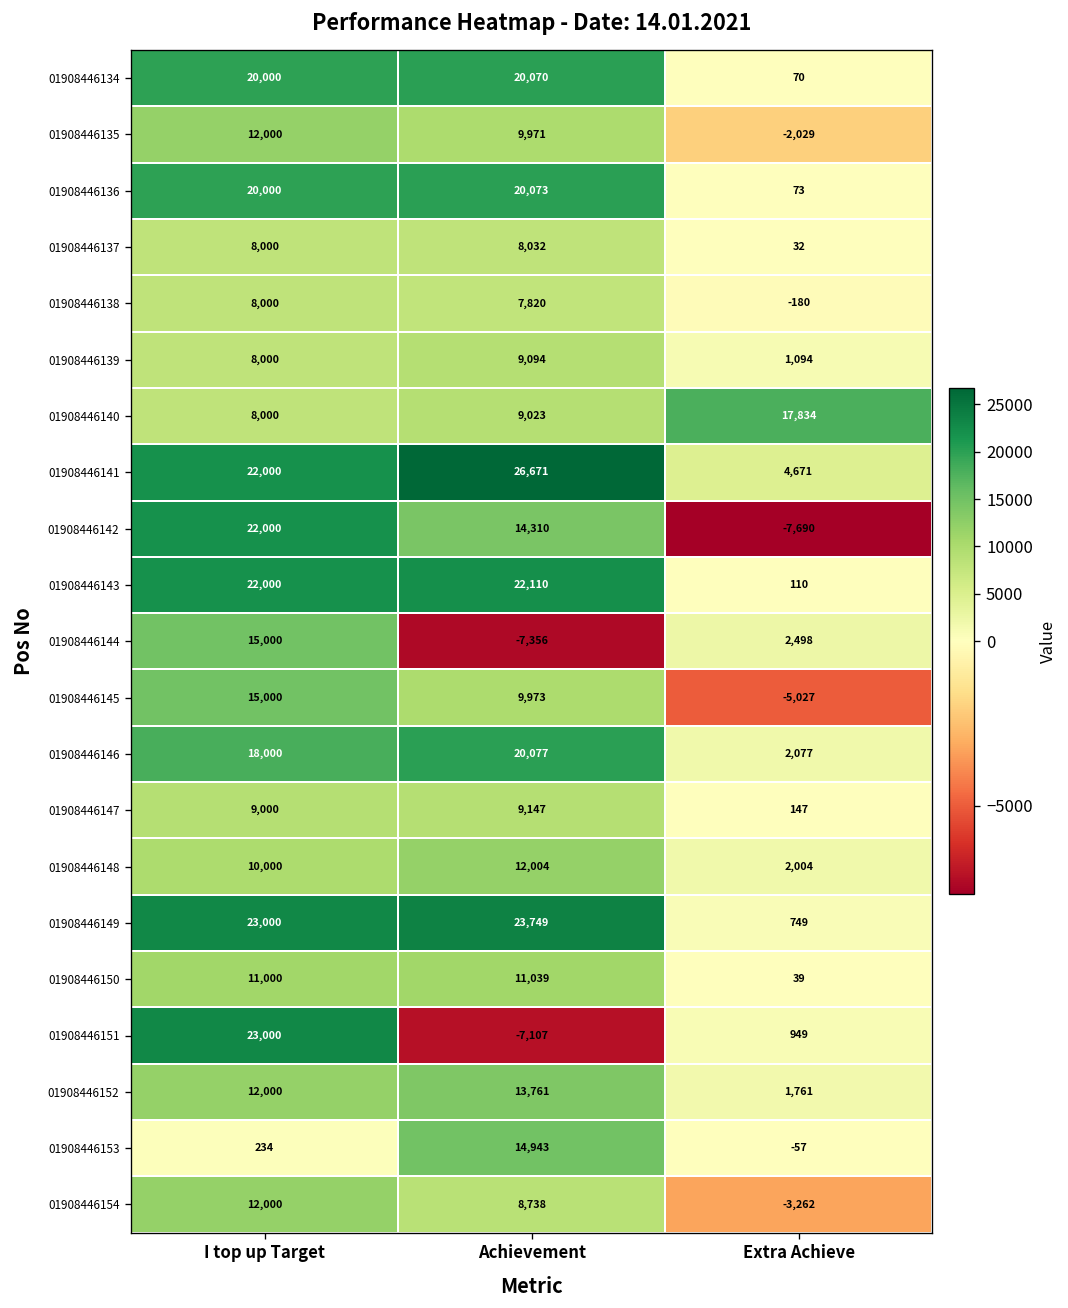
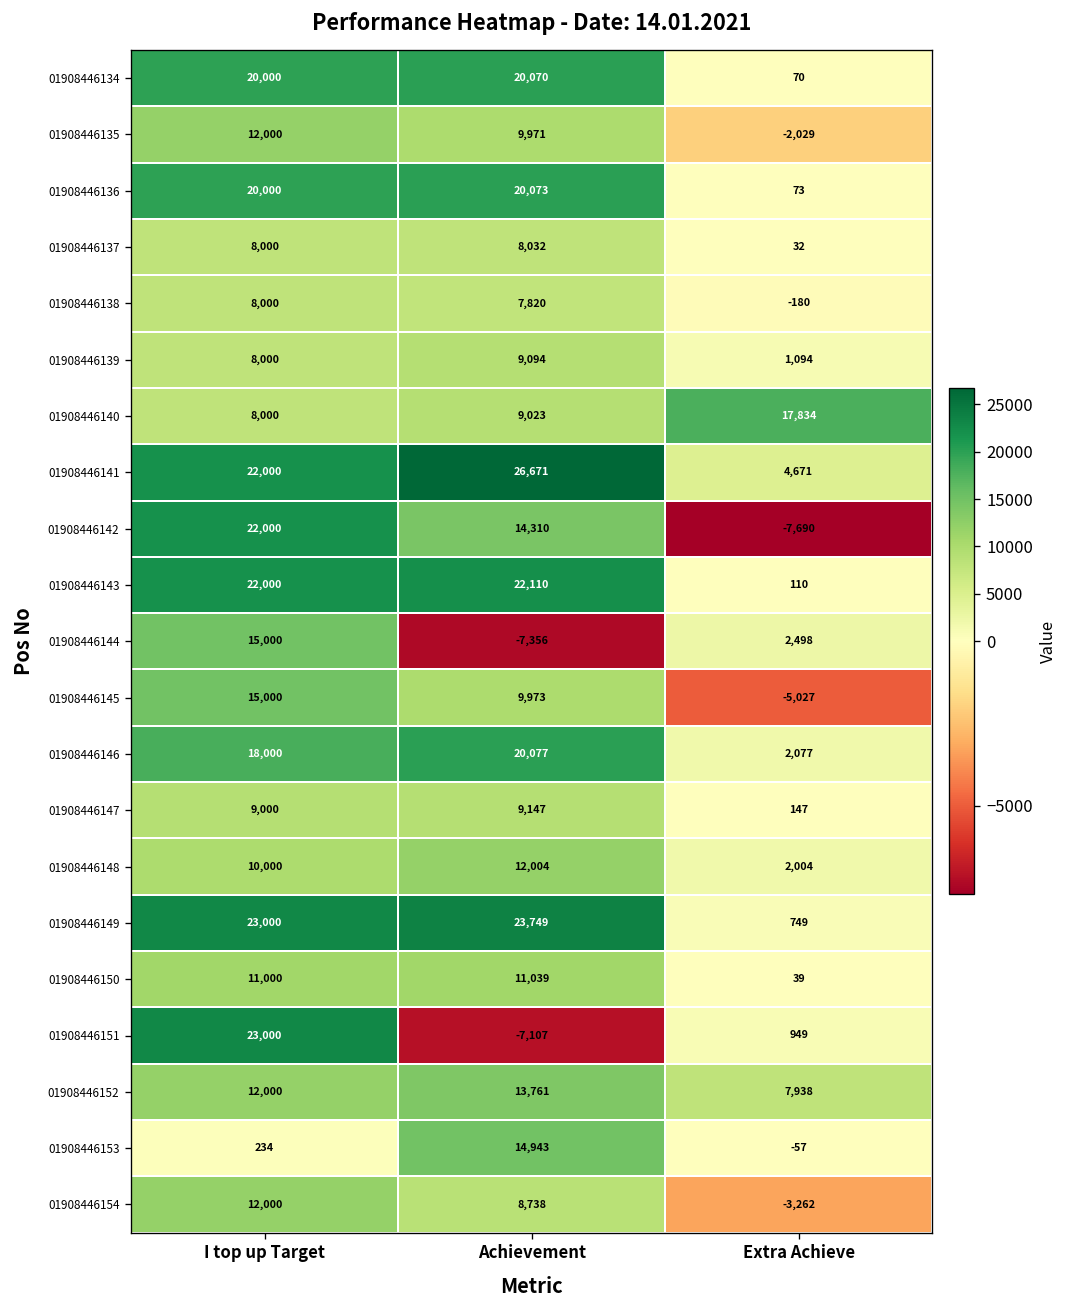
  {
    "01908446134": {
      "I top up Target": "20,000",
      "Achievement": "20,070",
      "Extra Achieve": "70"
    },
    "01908446135": {
      "I top up Target": "12,000",
      "Achievement": "9,971",
      "Extra Achieve": "-2,029"
    },
    "01908446136": {
      "I top up Target": "20,000",
      "Achievement": "20,073",
      "Extra Achieve": "73"
    },
    "01908446137": {
      "I top up Target": "8,000",
      "Achievement": "8,032",
      "Extra Achieve": "32"
    },
    "01908446138": {
      "I top up Target": "8,000",
      "Achievement": "7,820",
      "Extra Achieve": "-180"
    },
    "01908446139": {
      "I top up Target": "8,000",
      "Achievement": "9,094",
      "Extra Achieve": "1,094"
    },
    "01908446140": {
      "I top up Target": "8,000",
      "Achievement": "9,023",
      "Extra Achieve": "17,834"
    },
    "01908446141": {
      "I top up Target": "22,000",
      "Achievement": "26,671",
      "Extra Achieve": "4,671"
    },
    "01908446142": {
      "I top up Target": "22,000",
      "Achievement": "14,310",
      "Extra Achieve": "-7,690"
    },
    "01908446143": {
      "I top up Target": "22,000",
      "Achievement": "22,110",
      "Extra Achieve": "110"
    },
    "01908446144": {
      "I top up Target": "15,000",
      "Achievement": "-7,356",
      "Extra Achieve": "2,498"
    },
    "01908446145": {
      "I top up Target": "15,000",
      "Achievement": "9,973",
      "Extra Achieve": "-5,027"
    },
    "01908446146": {
      "I top up Target": "18,000",
      "Achievement": "20,077",
      "Extra Achieve": "2,077"
    },
    "01908446147": {
      "I top up Target": "9,000",
      "Achievement": "9,147",
      "Extra Achieve": "147"
    },
    "01908446148": {
      "I top up Target": "10,000",
      "Achievement": "12,004",
      "Extra Achieve": "2,004"
    },
    "01908446149": {
      "I top up Target": "23,000",
      "Achievement": "23,749",
      "Extra Achieve": "749"
    },
    "01908446150": {
      "I top up Target": "11,000",
      "Achievement": "11,039",
      "Extra Achieve": "39"
    },
    "01908446151": {
      "I top up Target": "23,000",
      "Achievement": "-7,107",
      "Extra Achieve": "949"
    },
    "01908446152": {
      "I top up Target": "12,000",
      "Achievement": "13,761",
-     "Extra Achieve": "1,761"
+     "Extra Achieve": "7,938"
    },
    "01908446153": {
      "I top up Target": "234",
      "Achievement": "14,943",
      "Extra Achieve": "-57"
    },
    "01908446154": {
      "I top up Target": "12,000",
      "Achievement": "8,738",
      "Extra Achieve": "-3,262"
    }
  }
